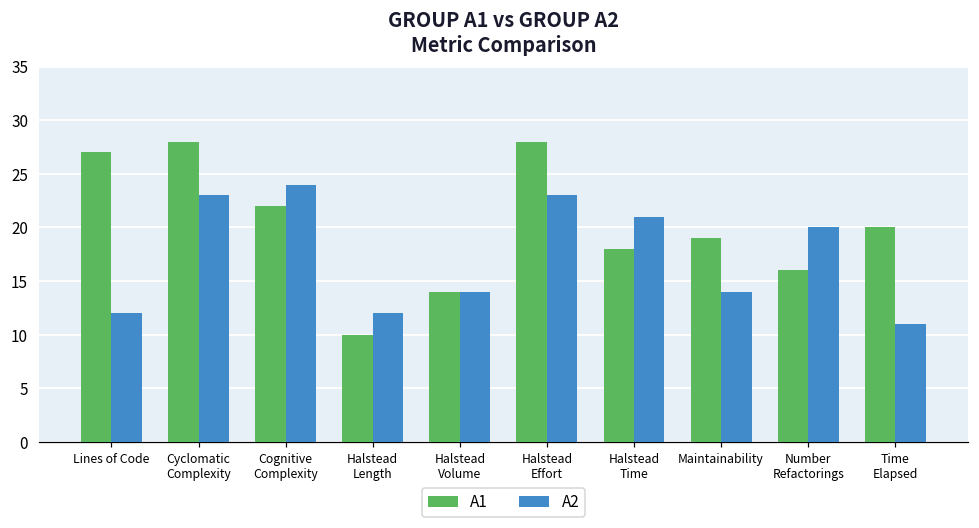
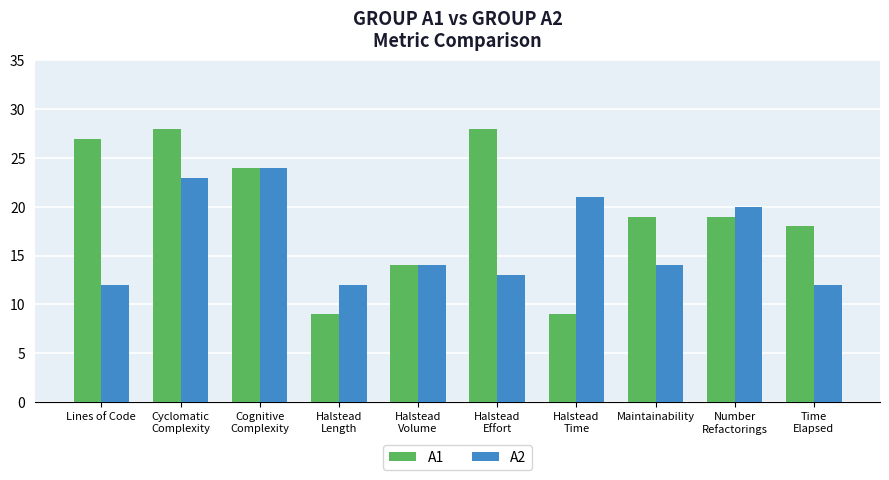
  {
    "A1": {
      "Lines of Code": 27,
      "Cyclomatic Complexity": 28,
-     "Cognitive Complexity": 22,
-     "Halstead Length": 10,
+     "Cognitive Complexity": 24,
+     "Halstead Length": 9,
      "Halstead Volume": 14,
      "Halstead Effort": 28,
-     "Halstead Time": 18,
+     "Halstead Time": 9,
      "Maintainability": 19,
-     "Number Refactorings": 16,
-     "Time Elapsed": 20
+     "Number Refactorings": 19,
+     "Time Elapsed": 18
    },
    "A2": {
      "Lines of Code": 12,
      "Cyclomatic Complexity": 23,
      "Cognitive Complexity": 24,
      "Halstead Length": 12,
      "Halstead Volume": 14,
-     "Halstead Effort": 23,
+     "Halstead Effort": 13,
      "Halstead Time": 21,
      "Maintainability": 14,
      "Number Refactorings": 20,
-     "Time Elapsed": 11
+     "Time Elapsed": 12
    }
  }
